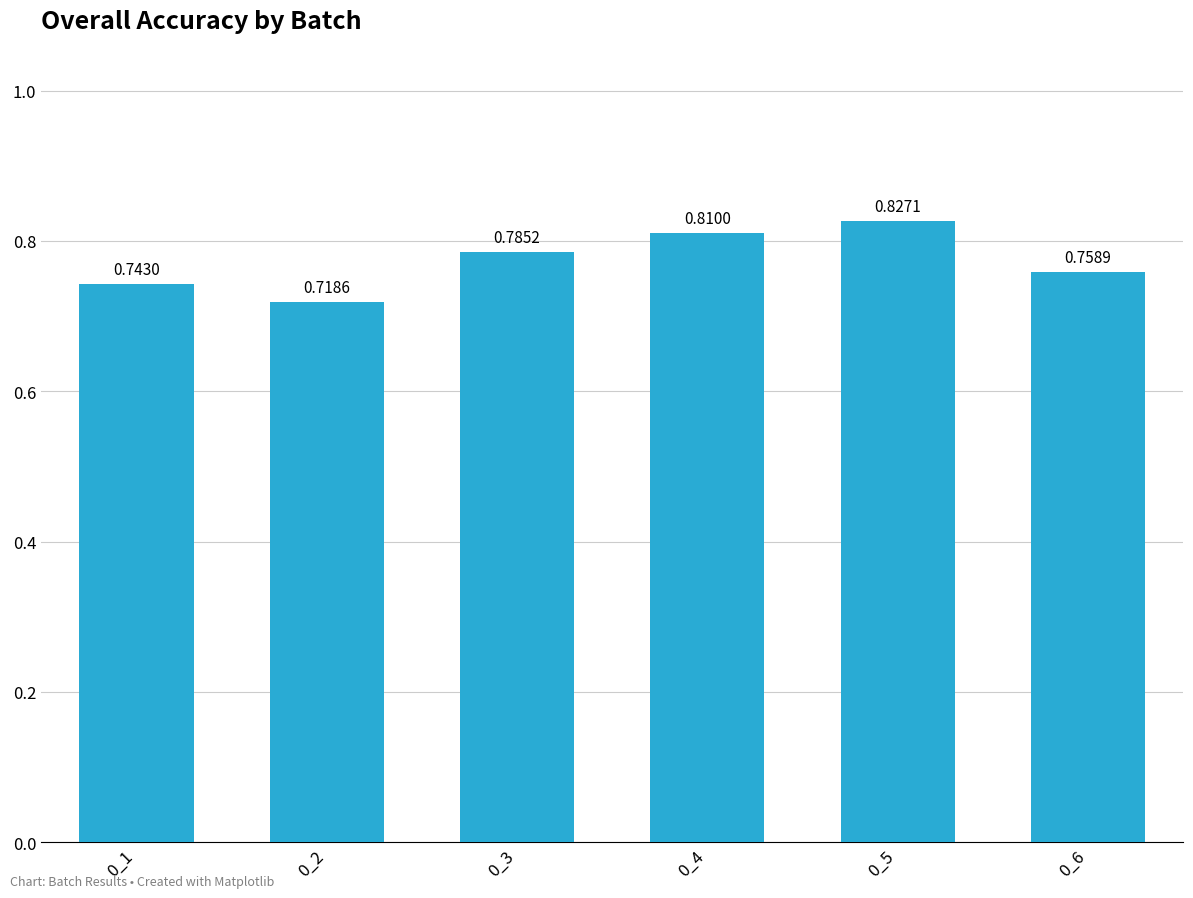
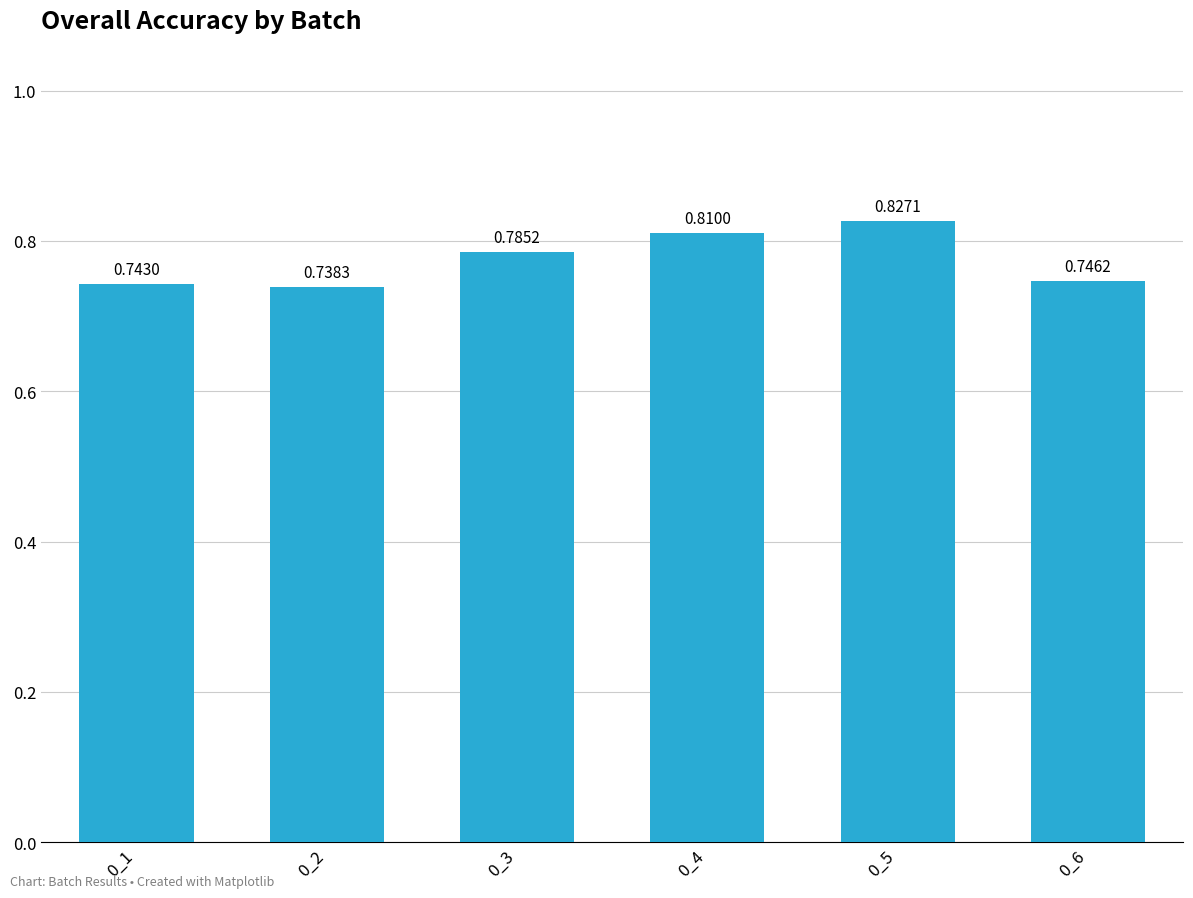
  {
    "0_1": 0.7430,
-   "0_2": 0.7186,
+   "0_2": 0.7383,
    "0_3": 0.7852,
    "0_4": 0.8100,
    "0_5": 0.8271,
-   "0_6": 0.7589
+   "0_6": 0.7462
  }
